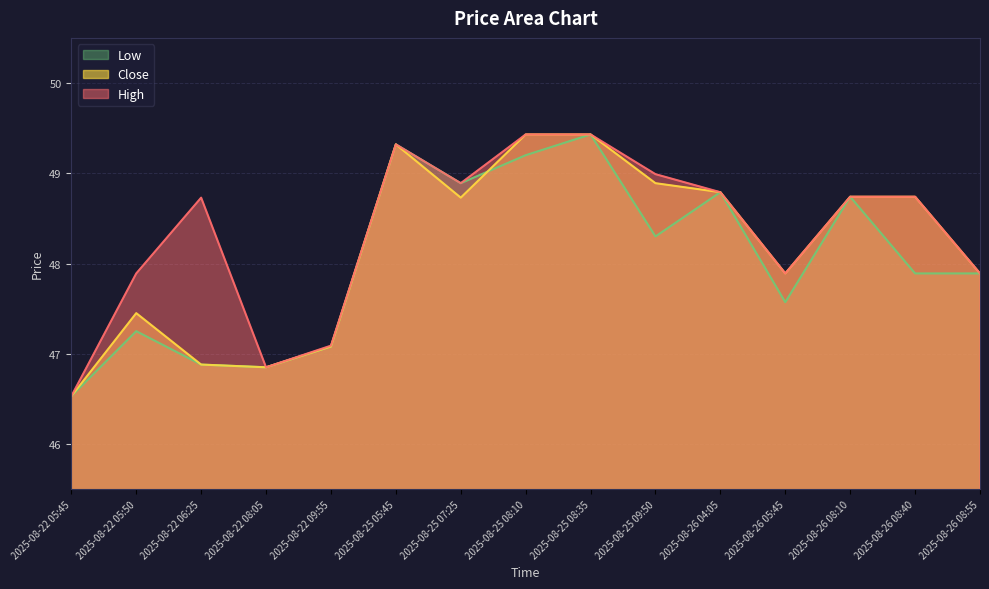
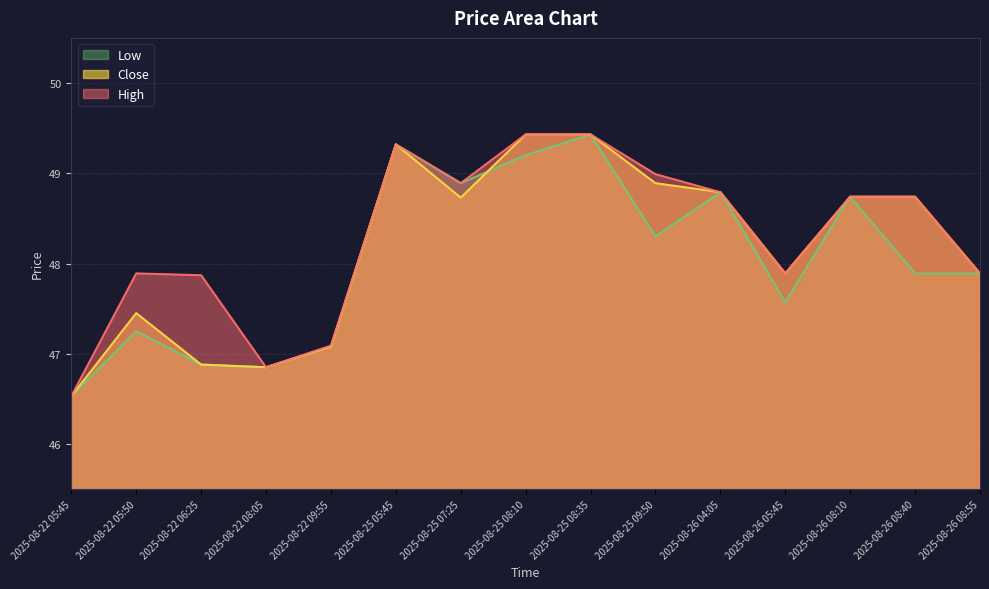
  {
    "Low": {
      "2025-08-22 05:50": 47.3,
      "2025-08-25 08:10": 49.2,
      "2025-08-25 09:50": 48.3,
      "2025-08-26 05:45": 47.6,
      "2025-08-26 08:40": 47.9
    },
    "Close": {
      "2025-08-22 05:50": 47.5,
      "2025-08-25 07:25": 48.7,
      "2025-08-25 09:50": 48.9
    },
    "High": {
      "2025-08-22 05:50": 47.9,
-     "2025-08-22 06:25": 48.7,
+     "2025-08-22 06:25": 47.9,
      "2025-08-25 09:50": 49.0
    }
  }
